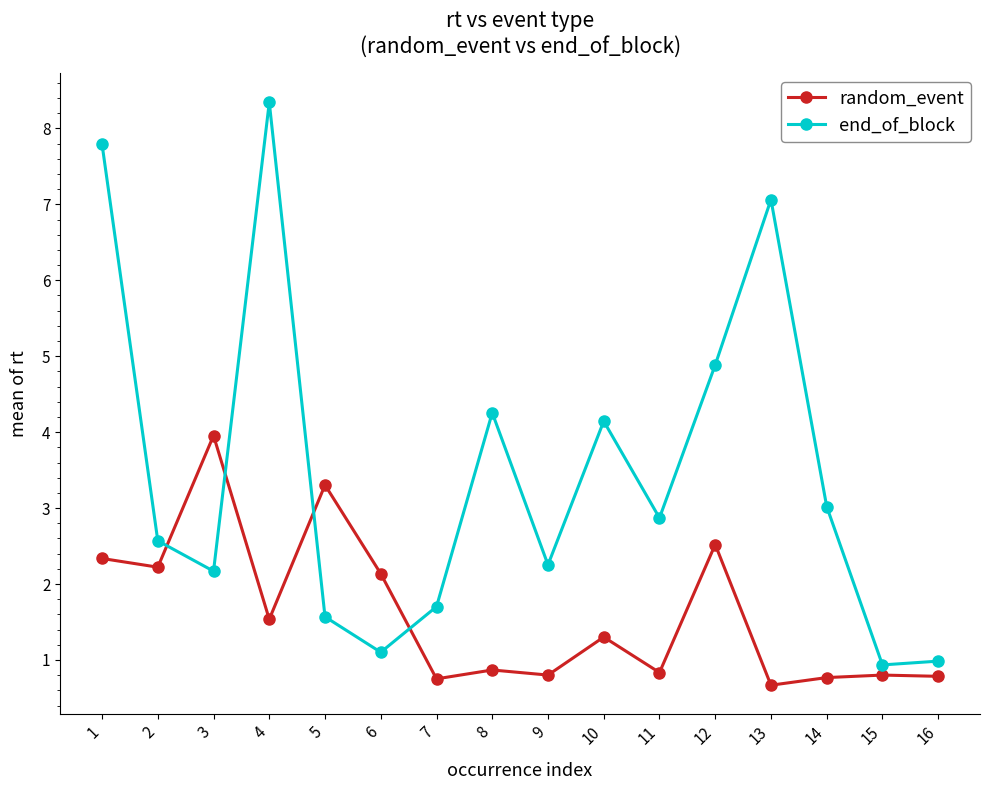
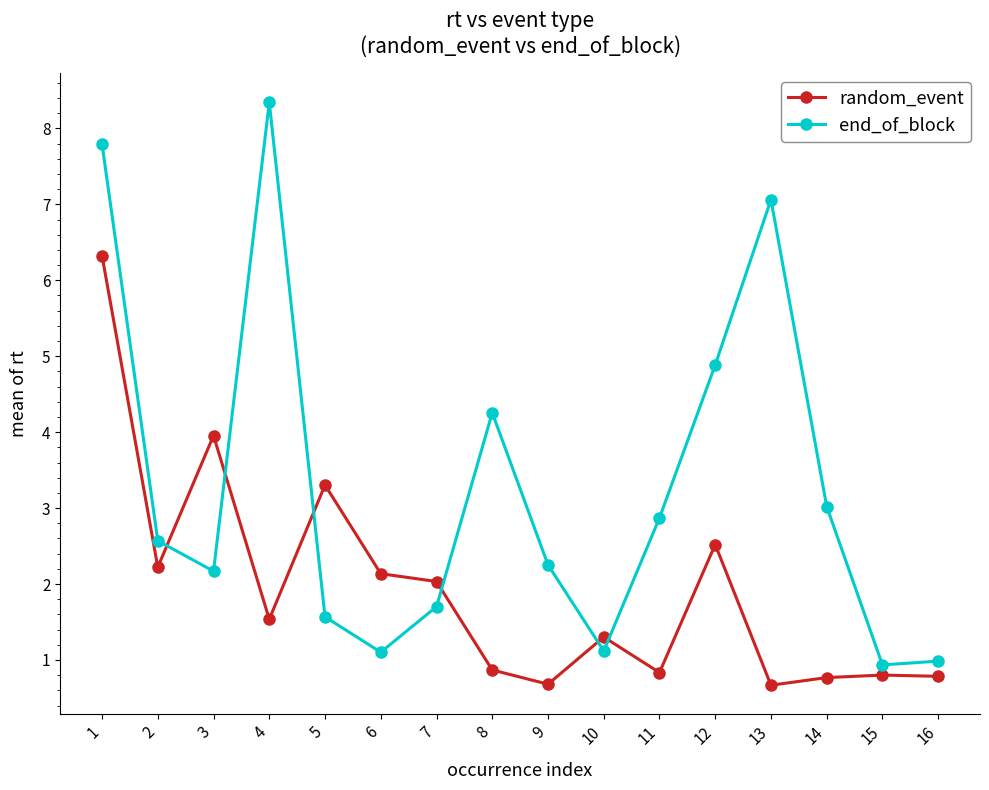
  {
    "random_event": {
-     "1": 2.3,
+     "1": 6.3,
      "2": 2.2,
      "3": 4.0,
      "4": 1.5,
      "5": 3.3,
      "6": 2.1,
-     "7": 0.8,
+     "7": 2.0,
      "8": 0.9,
-     "9": 0.8,
+     "9": 0.7,
      "10": 1.3,
      "11": 0.8,
      "12": 2.5,
      "13": 0.7,
      "14": 0.8,
      "15": 0.8,
      "16": 0.8
    },
    "end_of_block": {
      "1": 7.8,
      "2": 2.6,
      "3": 2.2,
      "4": 8.3,
      "5": 1.6,
      "6": 1.1,
      "7": 1.7,
      "8": 4.3,
      "9": 2.3,
-     "10": 4.1,
+     "10": 1.1,
      "11": 2.9,
      "12": 4.9,
      "13": 7.1,
      "14": 3.0,
      "15": 0.9,
      "16": 1.0
    }
  }
